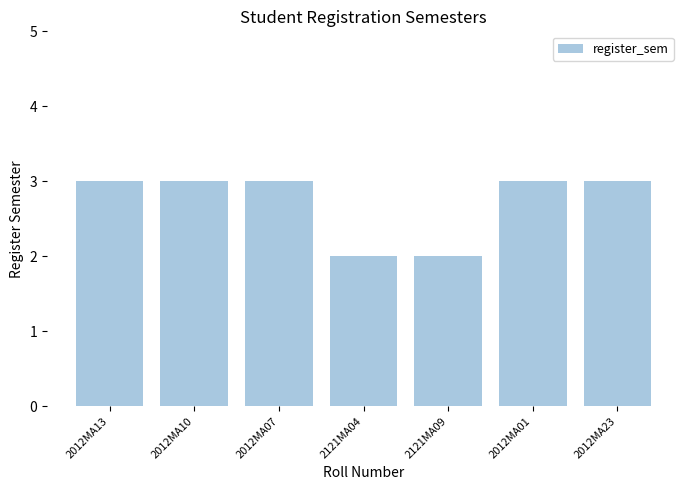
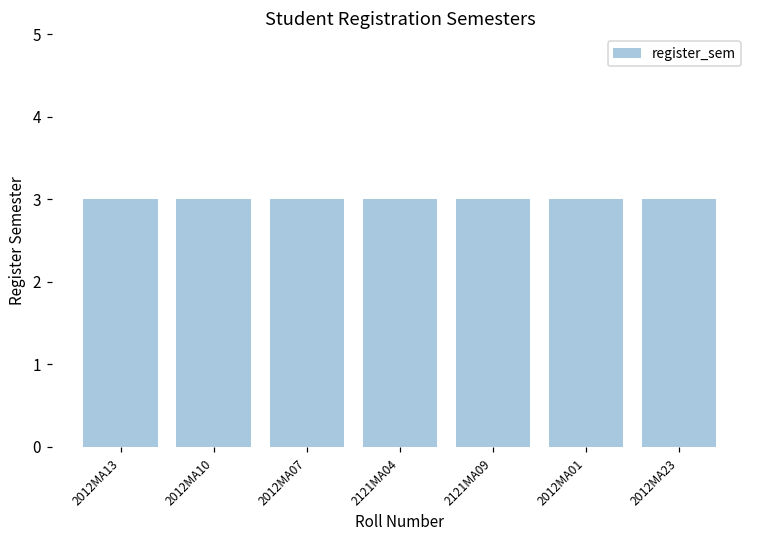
  {
    "2012MA13": 3,
    "2012MA10": 3,
    "2012MA07": 3,
-   "2121MA04": 2,
-   "2121MA09": 2,
+   "2121MA04": 3,
+   "2121MA09": 3,
    "2012MA01": 3,
    "2012MA23": 3
  }
